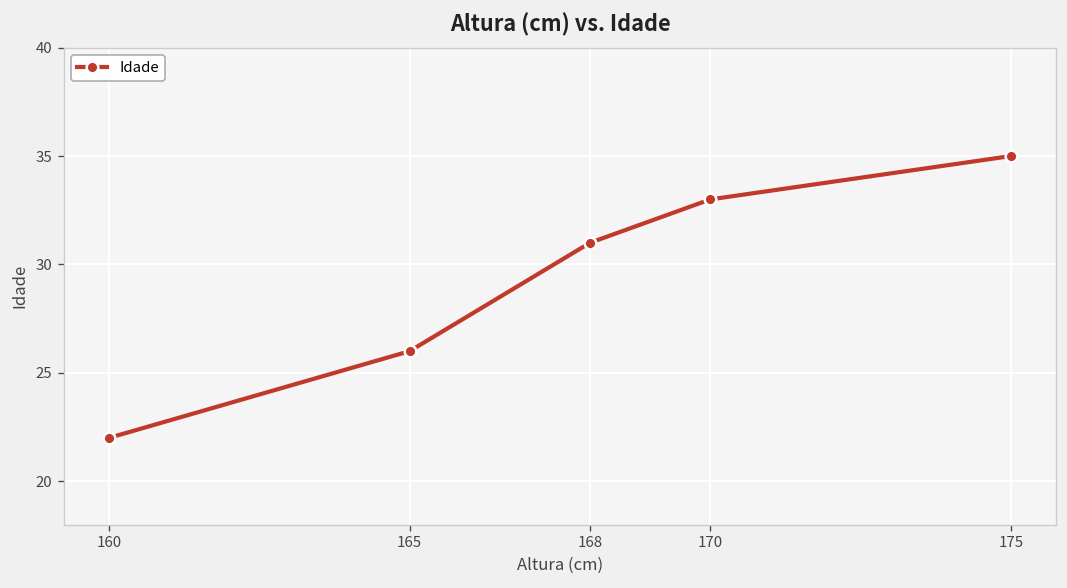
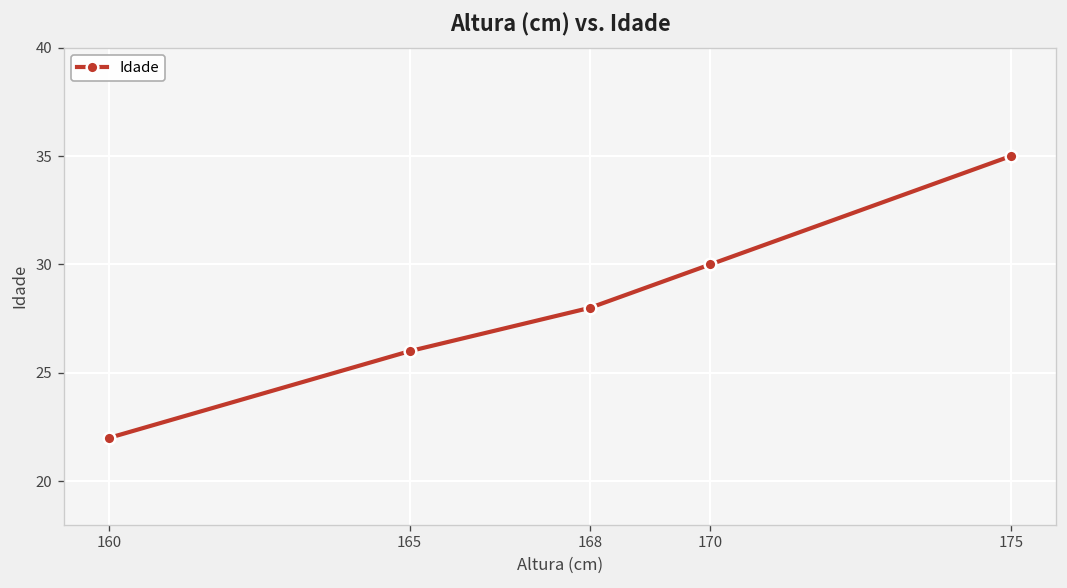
  {
    "160": 22,
    "165": 26,
-   "168": 31,
-   "170": 33,
+   "168": 28,
+   "170": 30,
    "175": 35
  }
